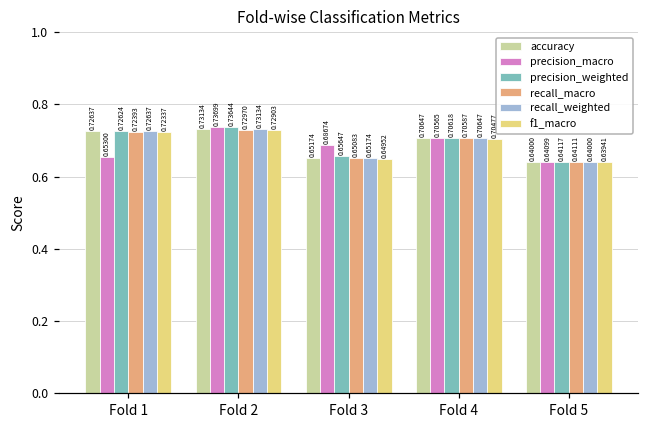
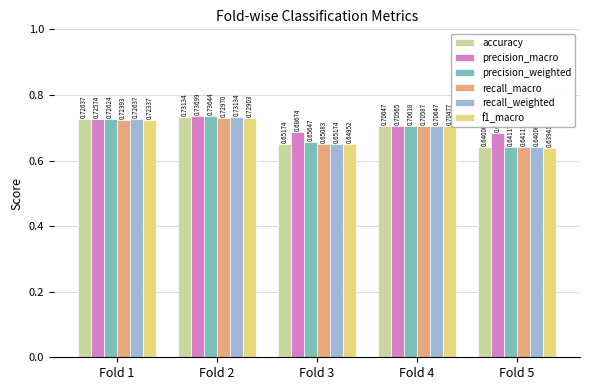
  {
    "precision_macro": {
-     "Fold 1": 0.65300,
+     "Fold 1": 0.72574,
      "Fold 2": 0.73699,
      "Fold 3": 0.68674,
      "Fold 4": 0.70565,
-     "Fold 5": 0.64
+     "Fold 5": 0.68
    }
  }
